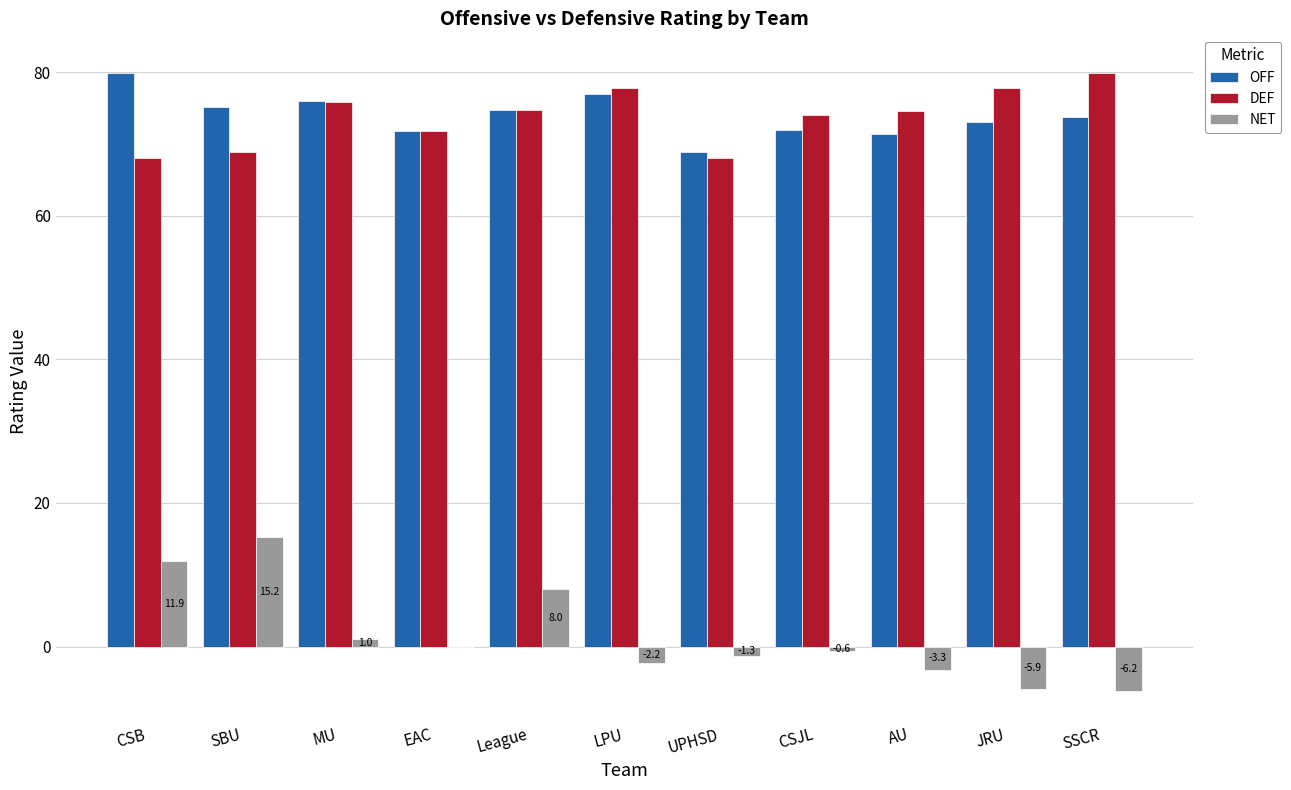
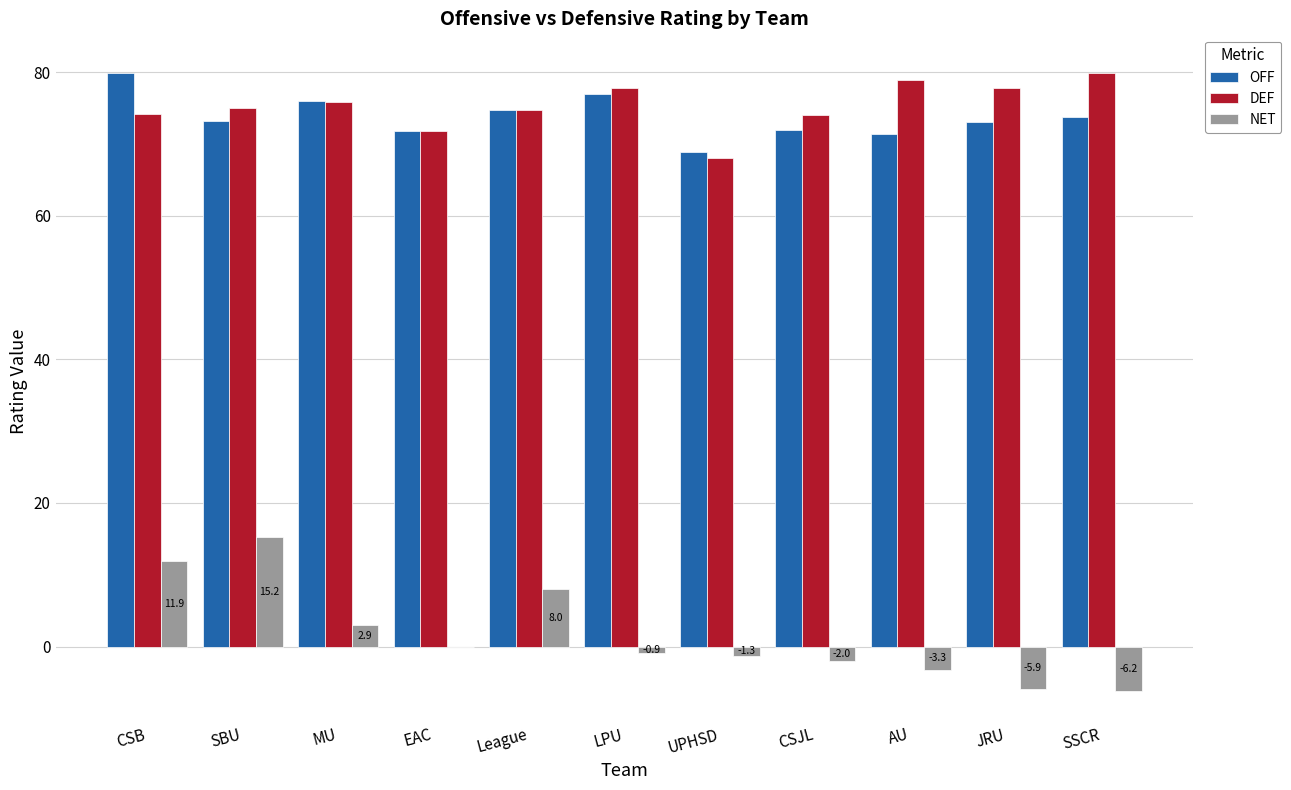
  {
    "OFF": {
      "CSB": 80,
-     "SBU": 75,
+     "SBU": 73,
      "MU": 76,
      "EAC": 72,
      "League": 75,
      "LPU": 77,
      "UPHSD": 69,
      "CSJL": 72,
      "AU": 71,
      "JRU": 73,
      "SSCR": 74
    },
    "DEF": {
-     "CSB": 68,
-     "SBU": 69,
+     "CSB": 74,
+     "SBU": 75,
      "MU": 76,
      "EAC": 72,
      "League": 75,
      "LPU": 78,
      "UPHSD": 68,
      "CSJL": 74,
-     "AU": 75,
+     "AU": 79,
      "JRU": 78,
      "SSCR": 80
    },
    "NET": {
      "CSB": 11.9,
      "SBU": 15.2,
-     "MU": 1.0,
+     "MU": 2.9,
      "League": 8.0,
-     "LPU": -2.2,
+     "LPU": -0.9,
      "UPHSD": -1.3,
-     "CSJL": -0.6,
+     "CSJL": -2.0,
      "AU": -3.3,
      "JRU": -5.9,
      "SSCR": -6.2
    }
  }
